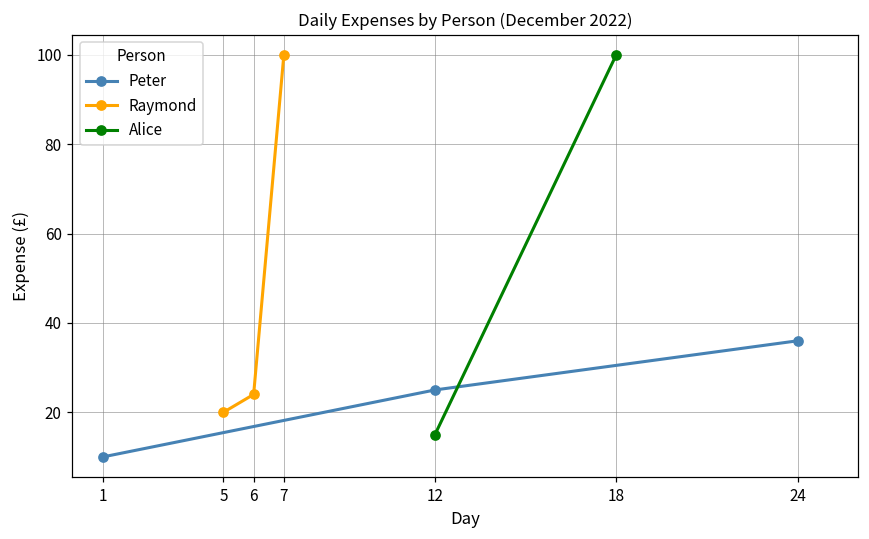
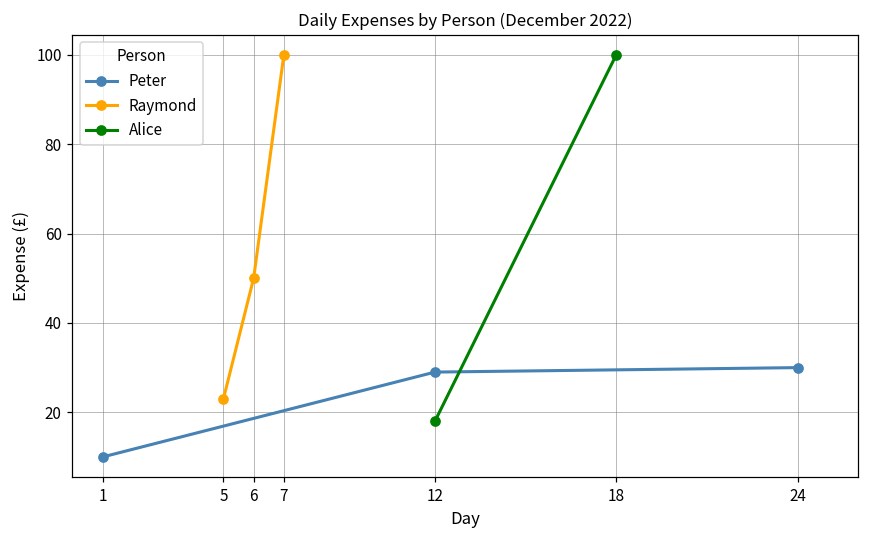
  {
    "Peter": {
      "1": 10,
-     "12": 25,
-     "24": 36
+     "12": 29,
+     "24": 30
    },
    "Raymond": {
-     "5": 20,
-     "6": 24,
+     "5": 23,
+     "6": 50,
      "7": 100
    },
    "Alice": {
-     "12": 15,
+     "12": 18,
      "18": 100
    }
  }
